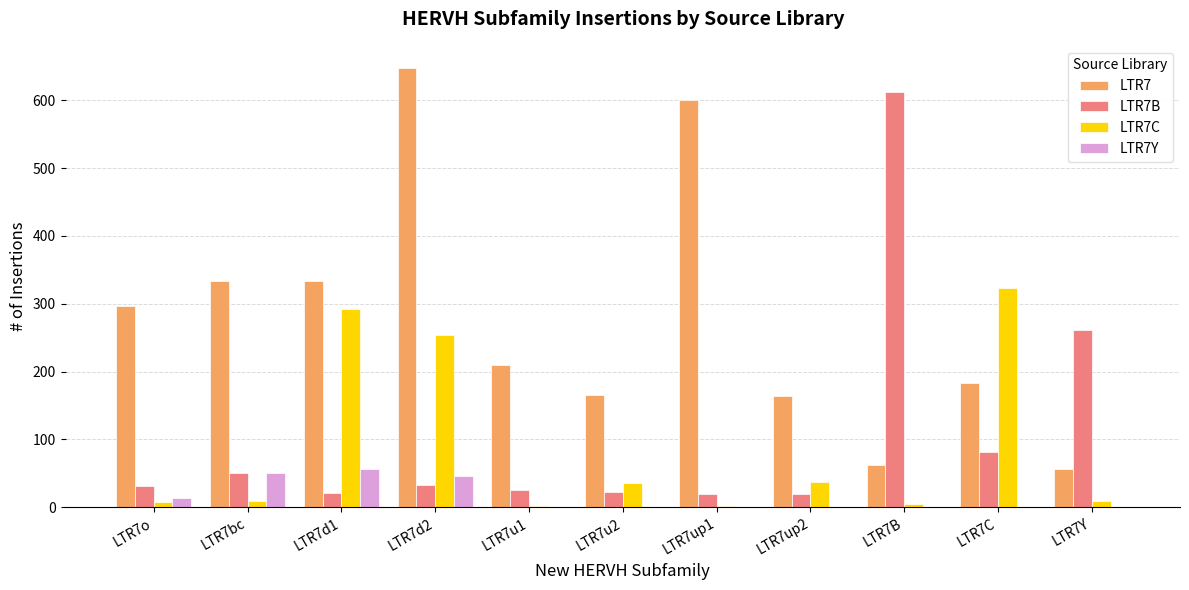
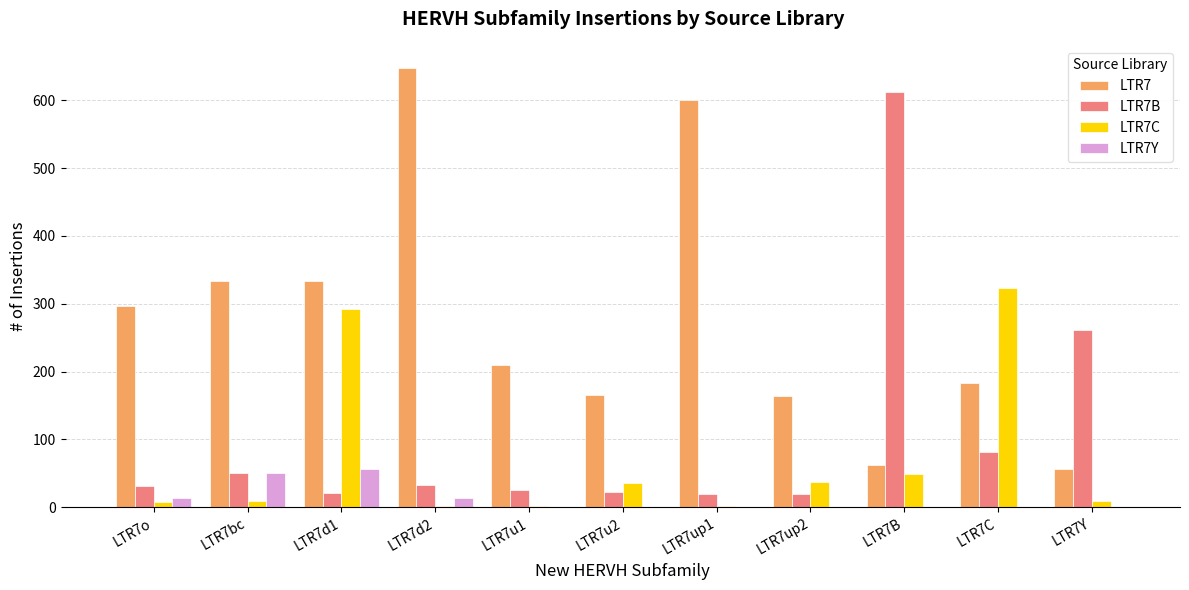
  {
    "LTR7C": {
      "LTR7o": 10,
      "LTR7bc": 10,
      "LTR7d1": 290,
-     "LTR7d2": 250,
+     "LTR7d2": 0,
      "LTR7u2": 40,
      "LTR7up2": 40,
-     "LTR7B": 10,
+     "LTR7B": 50,
      "LTR7C": 320,
      "LTR7Y": 10
    },
    "LTR7Y": {
      "LTR7o": 10,
      "LTR7bc": 50,
      "LTR7d1": 60,
-     "LTR7d2": 50,
+     "LTR7d2": 10,
      "LTR7u1": 0,
      "LTR7u2": 0,
      "LTR7up1": 0,
      "LTR7up2": 0,
      "LTR7B": 0,
      "LTR7C": 0,
      "LTR7Y": 0
    }
  }
